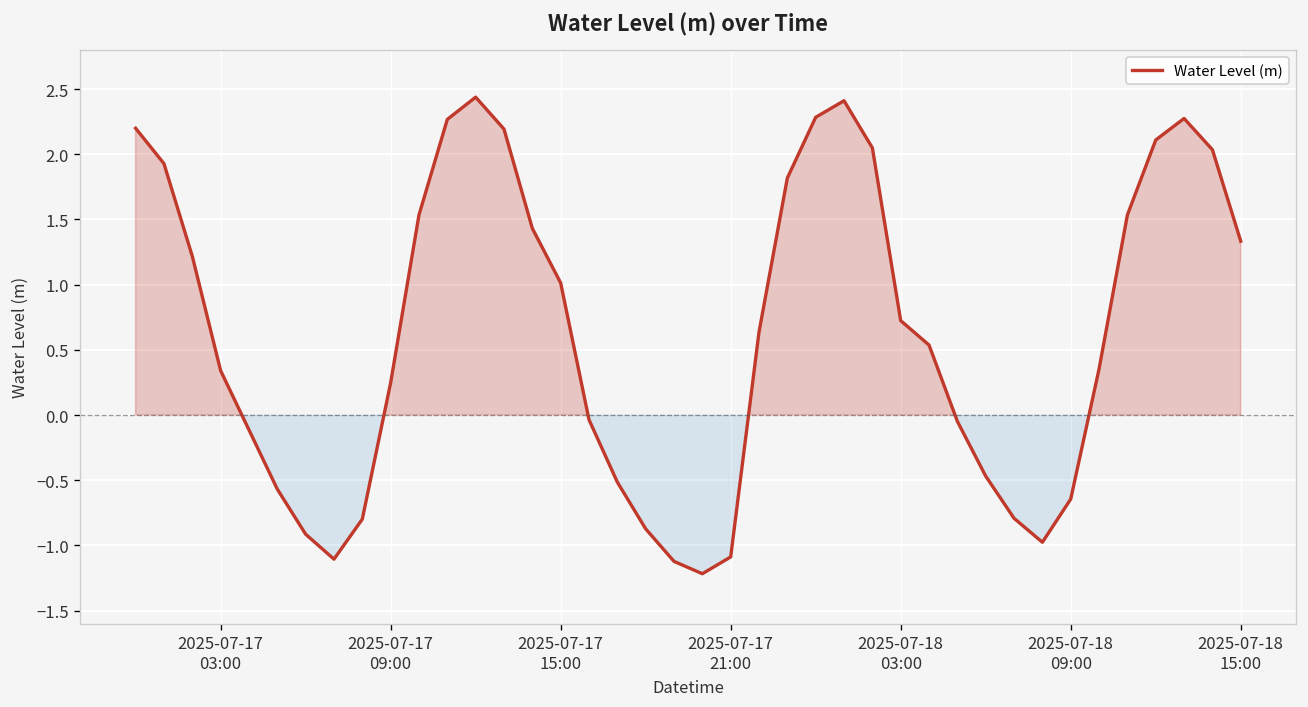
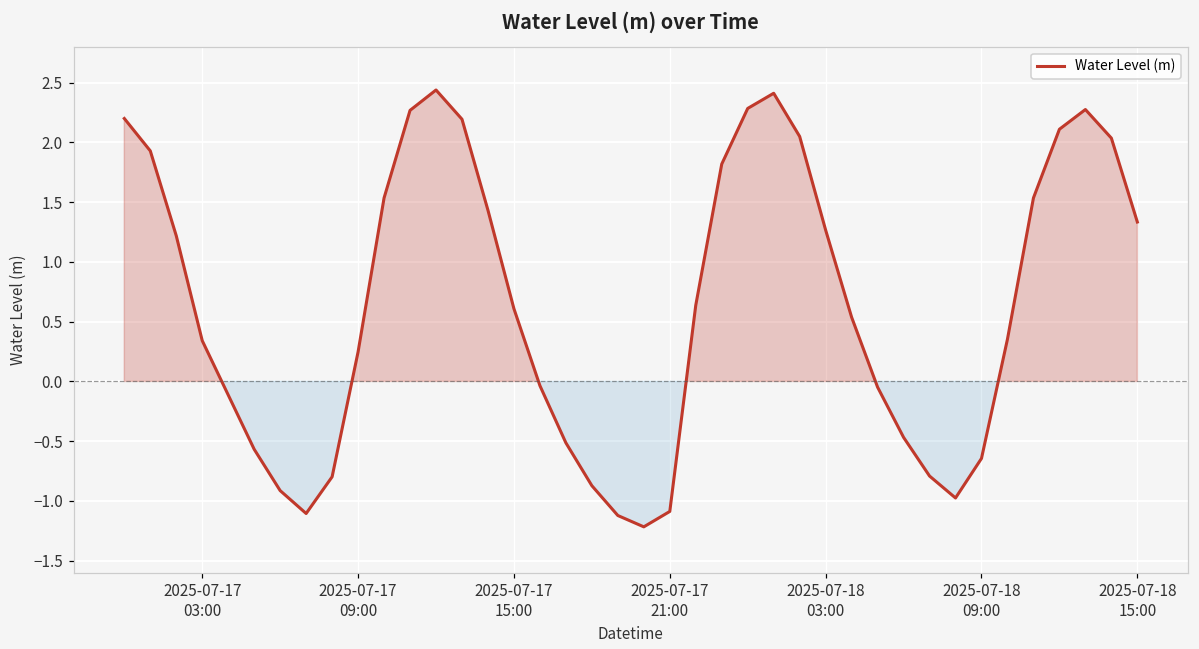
  {
    "2025-07-17 03:00": 0.34,
    "2025-07-17 09:00": 0.25,
-   "2025-07-17 15:00": 1.01,
+   "2025-07-17 15:00": 0.61,
    "2025-07-17 21:00": -1.09,
-   "2025-07-18 03:00": 0.72,
+   "2025-07-18 03:00": 1.27,
    "2025-07-18 09:00": -0.64,
    "2025-07-18 15:00": 1.33
  }
